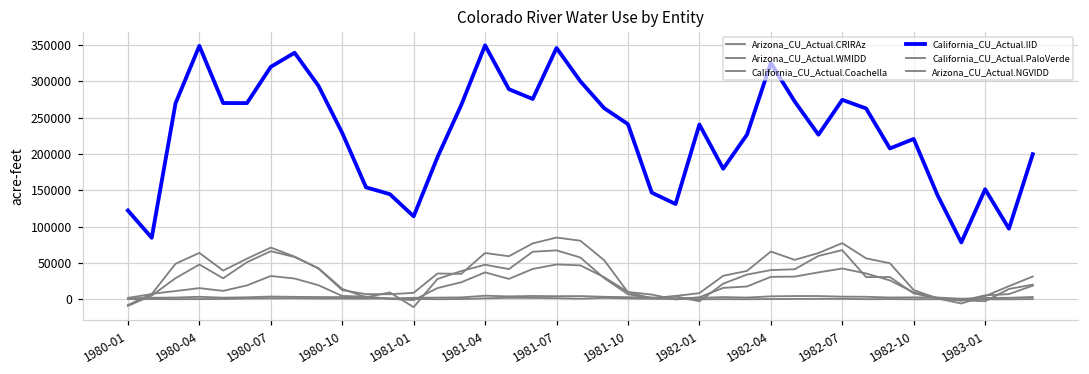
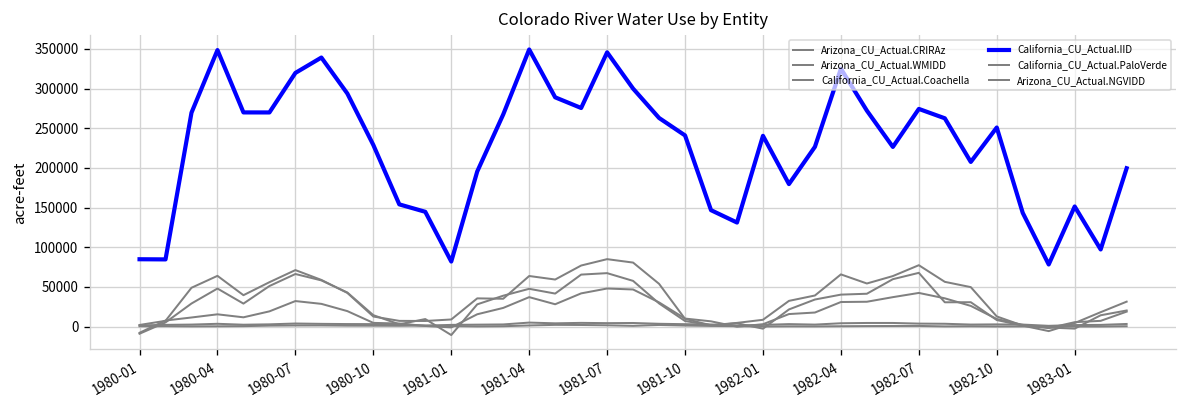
  {
    "California_CU_Actual.IID": {
-     "1980-01": 120000,
+     "1980-01": 80000,
      "1980-04": 350000,
      "1980-07": 320000,
      "1980-10": 230000,
-     "1981-01": 110000,
+     "1981-01": 80000,
      "1981-04": 350000,
      "1981-07": 350000,
      "1981-10": 240000,
      "1982-01": 240000,
      "1982-07": 270000,
-     "1982-10": 220000,
+     "1982-10": 250000,
      "1983-01": 150000
    }
  }
